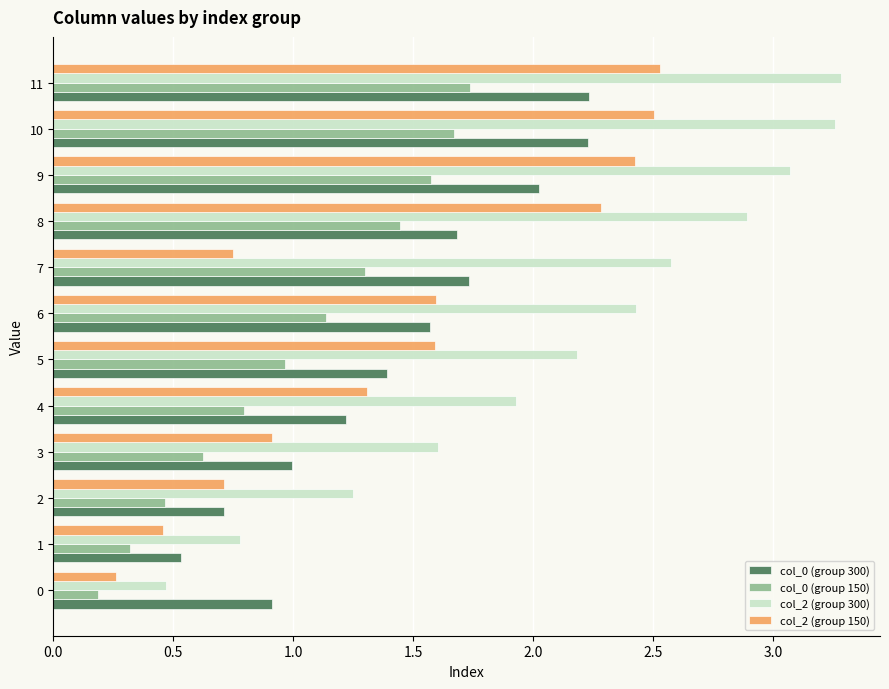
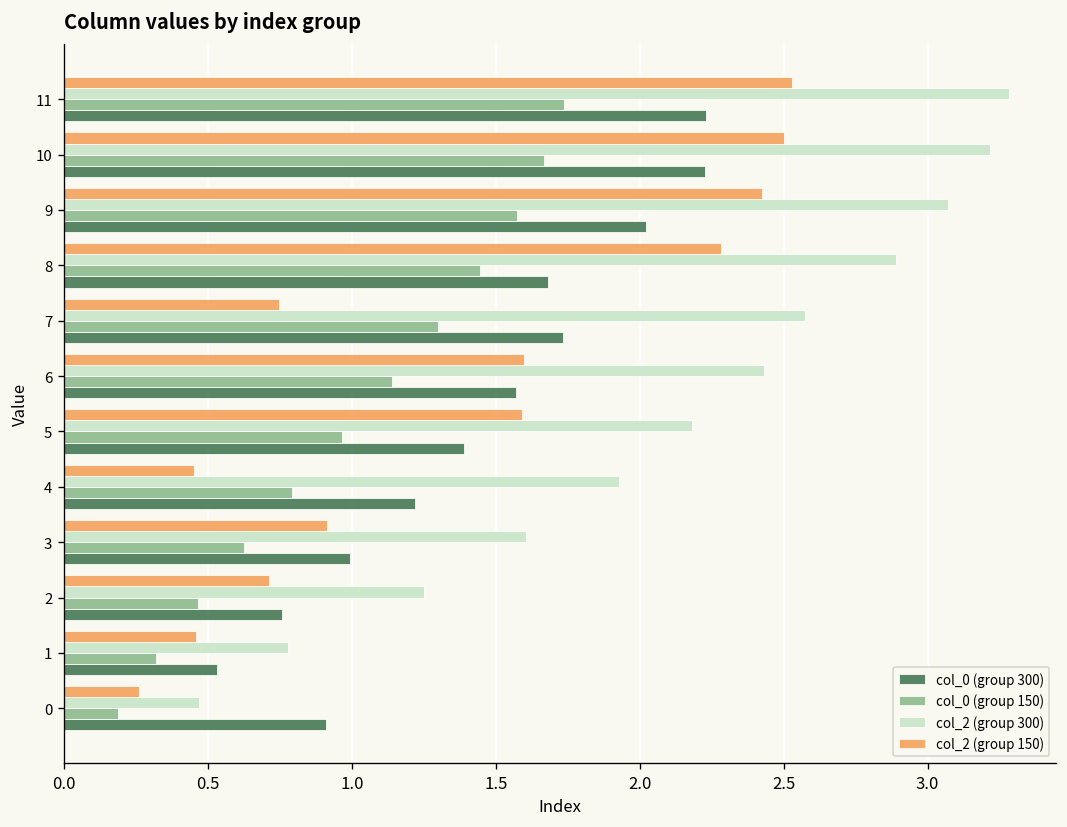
  {
    "col_0 (group 300)": {
      "11": 2.23,
      "10": 2.23,
      "9": 2.02,
      "8": 1.68,
      "7": 1.73,
      "6": 1.57,
      "5": 1.39,
      "4": 1.22,
      "3": 0.99,
-     "2": 0.71,
+     "2": 0.76,
      "1": 0.53,
      "0": 0.91
    },
    "col_0 (group 150)": {
      "11": 1.74,
      "10": 1.67,
      "9": 1.57,
      "8": 1.45,
      "7": 1.30,
      "6": 1.14,
      "5": 0.97,
      "4": 0.79,
      "3": 0.63,
      "2": 0.47,
      "1": 0.32,
      "0": 0.19
    },
    "col_2 (group 300)": {
      "11": 3.28,
-     "10": 3.26,
+     "10": 3.22,
      "9": 3.07,
      "8": 2.89,
      "7": 2.58,
      "6": 2.43,
      "5": 2.18,
      "4": 1.93,
      "3": 1.60,
      "2": 1.25,
      "1": 0.78,
      "0": 0.47
    },
    "col_2 (group 150)": {
      "11": 2.53,
      "10": 2.50,
      "9": 2.42,
      "8": 2.28,
      "7": 0.75,
      "6": 1.60,
      "5": 1.59,
-     "4": 1.31,
+     "4": 0.45,
      "3": 0.91,
      "2": 0.71,
      "1": 0.46,
      "0": 0.26
    }
  }
